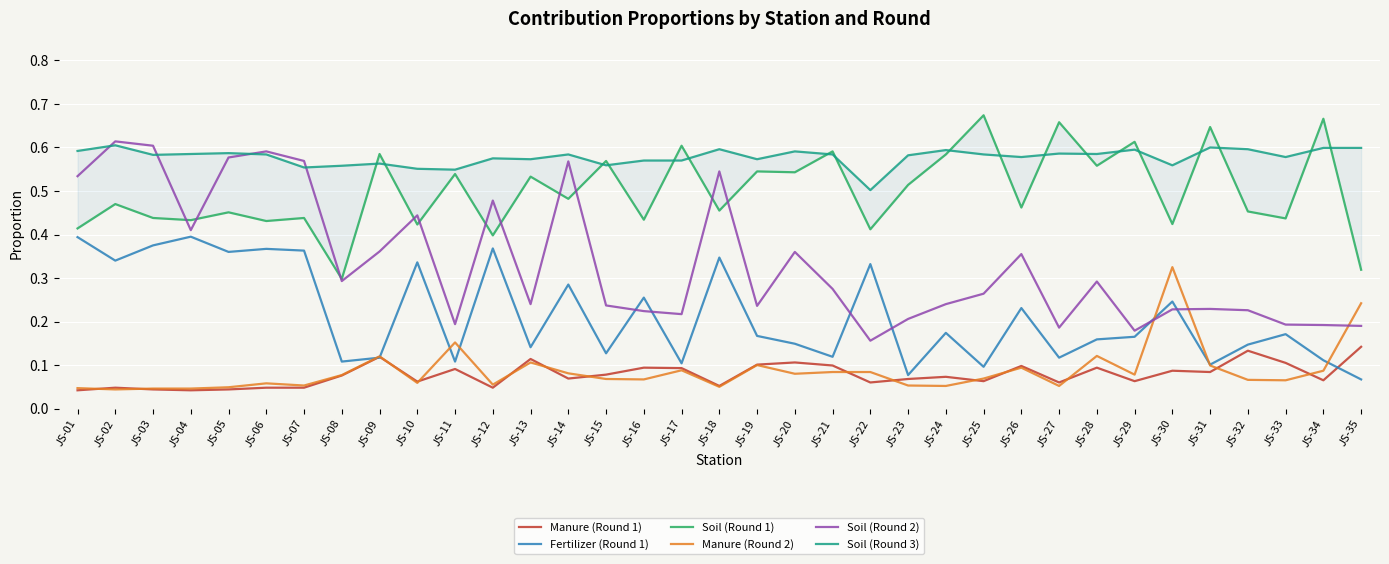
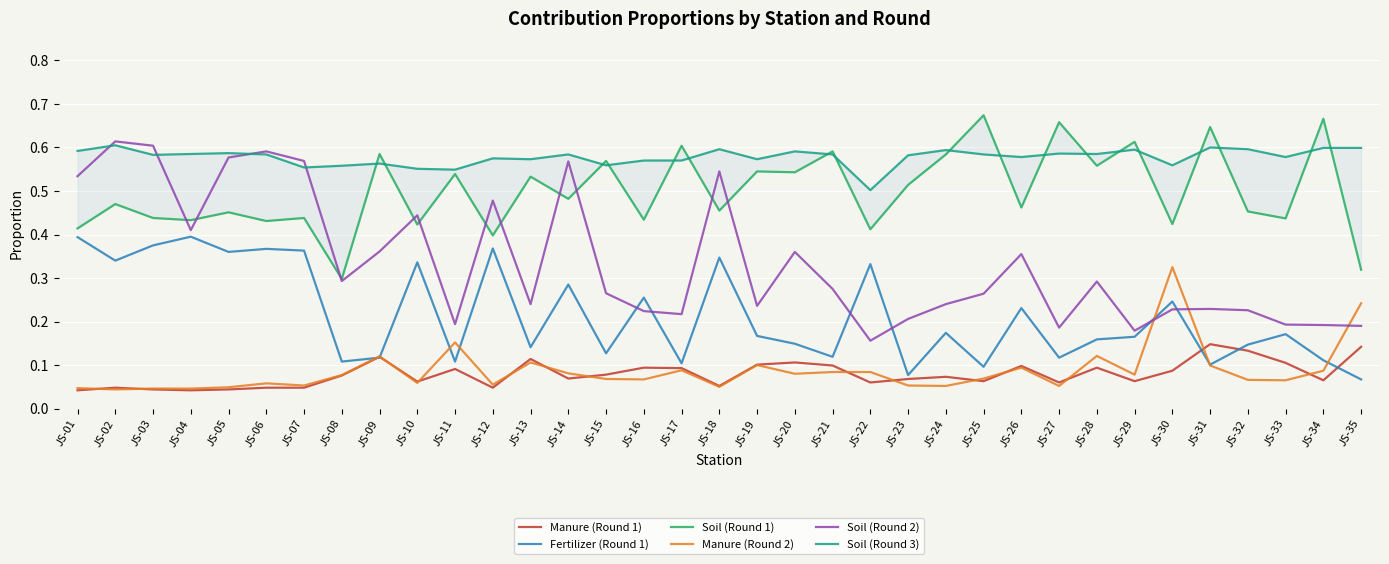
  {
    "Manure (Round 1)": {
      "JS-06": 0.05,
      "JS-11": 0.09,
      "JS-12": 0.05,
      "JS-13": 0.11,
      "JS-14": 0.07,
      "JS-15": 0.08,
      "JS-16": 0.09,
      "JS-20": 0.11,
      "JS-21": 0.10,
      "JS-22": 0.06,
      "JS-23": 0.07,
      "JS-24": 0.07,
      "JS-25": 0.06,
      "JS-27": 0.06,
      "JS-28": 0.09,
      "JS-29": 0.06,
      "JS-30": 0.09,
-     "JS-31": 0.08,
+     "JS-31": 0.15,
      "JS-32": 0.13,
      "JS-33": 0.11,
      "JS-34": 0.07,
      "JS-35": 0.14
    },
    "Manure (Round 2)": {
      "JS-06": 0.06,
      "JS-11": 0.15,
      "JS-12": 0.06,
      "JS-13": 0.11,
      "JS-14": 0.08,
      "JS-15": 0.07,
      "JS-16": 0.07,
      "JS-20": 0.08,
      "JS-21": 0.08,
      "JS-22": 0.08,
      "JS-23": 0.05,
      "JS-24": 0.05,
      "JS-25": 0.07,
      "JS-27": 0.05,
      "JS-28": 0.12,
      "JS-29": 0.08,
      "JS-30": 0.33,
      "JS-32": 0.07,
      "JS-33": 0.07,
      "JS-34": 0.09,
      "JS-35": 0.24
    },
    "Soil (Round 2)": {
      "JS-01": 0.53,
      "JS-02": 0.61,
      "JS-03": 0.60,
      "JS-04": 0.41,
      "JS-05": 0.58,
      "JS-06": 0.59,
      "JS-07": 0.57,
      "JS-09": 0.36,
      "JS-10": 0.44,
      "JS-11": 0.19,
      "JS-12": 0.48,
      "JS-13": 0.24,
      "JS-14": 0.57,
-     "JS-15": 0.24,
+     "JS-15": 0.27,
      "JS-16": 0.22,
      "JS-17": 0.22,
      "JS-18": 0.55,
      "JS-19": 0.24,
      "JS-20": 0.36,
      "JS-21": 0.28,
      "JS-22": 0.16,
      "JS-23": 0.21,
      "JS-24": 0.24,
      "JS-25": 0.26,
      "JS-26": 0.36,
      "JS-27": 0.19,
      "JS-28": 0.29,
      "JS-29": 0.18,
      "JS-30": 0.23,
      "JS-31": 0.23,
      "JS-32": 0.23,
      "JS-33": 0.19,
      "JS-34": 0.19,
      "JS-35": 0.19
    }
  }
